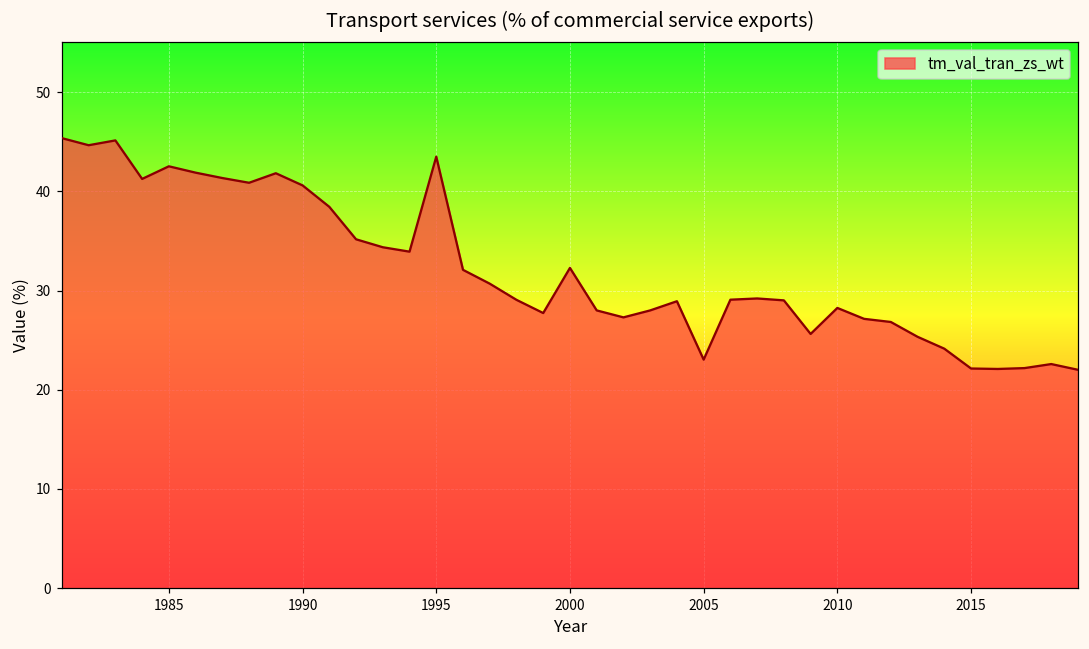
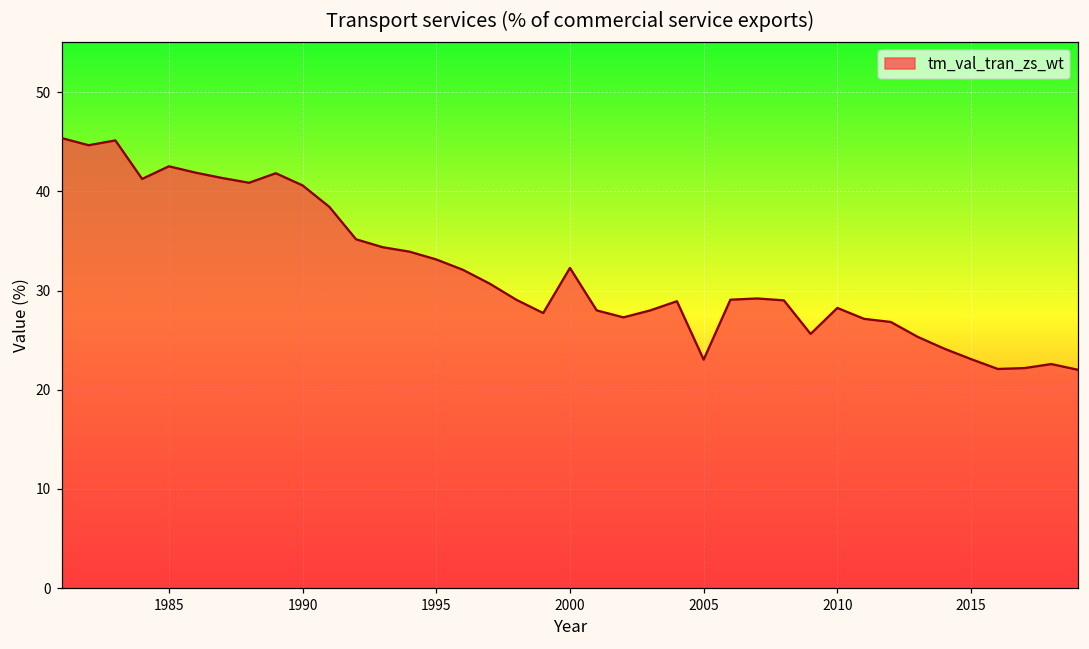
  {
    "1985": 43,
    "1990": 41,
-   "1995": 43,
+   "1995": 33,
    "2000": 32,
    "2005": 23,
    "2010": 28,
-   "2015": 22
+   "2015": 23
  }
